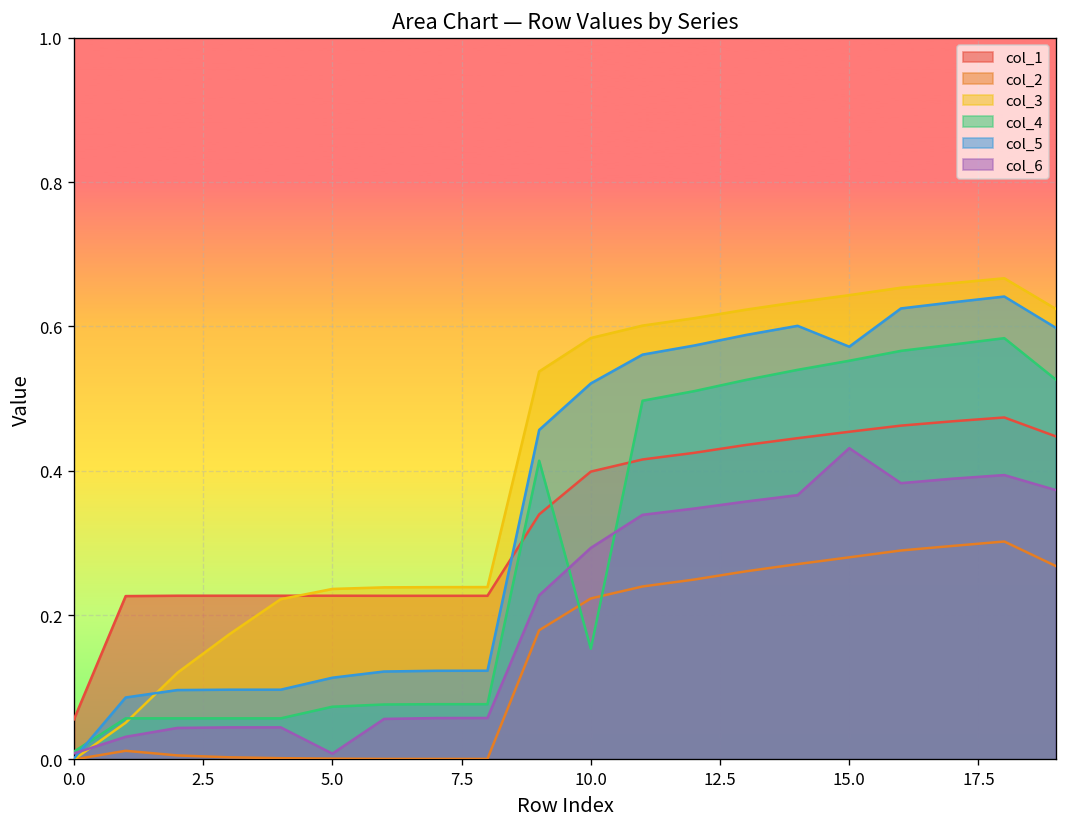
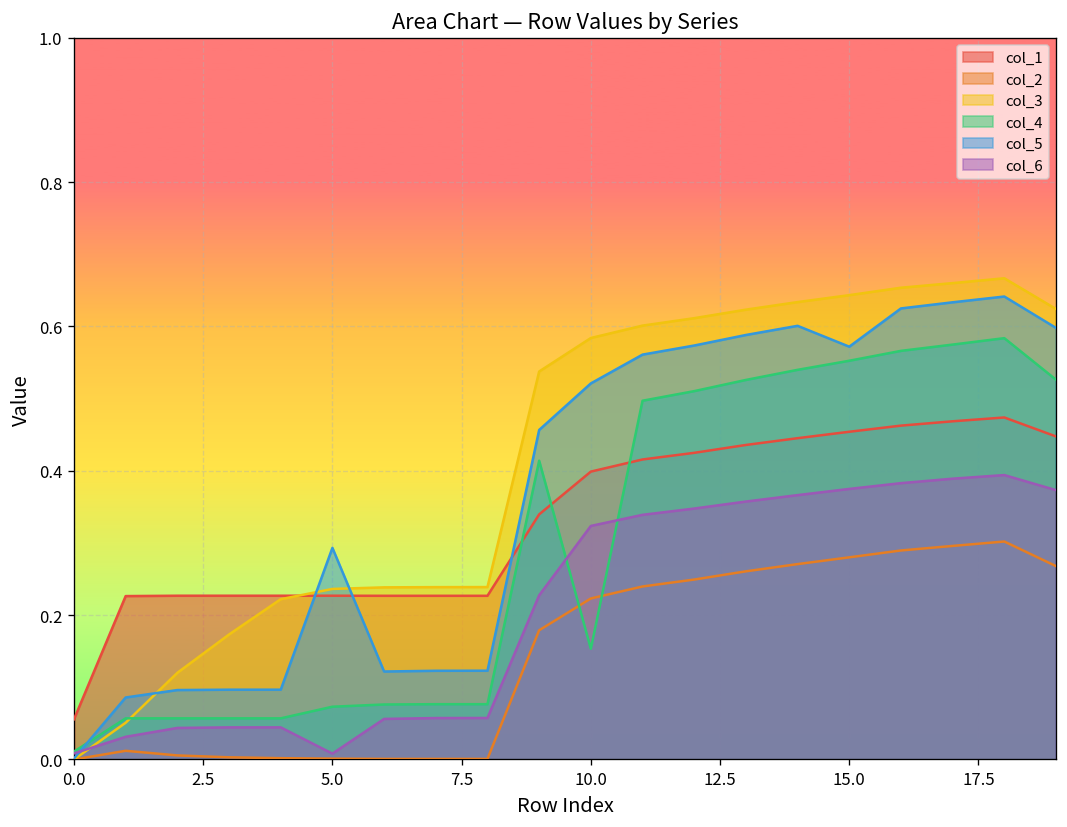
  {
    "col_4": {
      "5.0": 0.07,
      "10.0": 0.15,
      "15.0": 0.55
    },
    "col_5": {
-     "5.0": 0.11,
+     "5.0": 0.29,
      "10.0": 0.52,
      "15.0": 0.57
    },
    "col_6": {
      "5.0": 0.01,
-     "10.0": 0.29,
-     "15.0": 0.43
+     "10.0": 0.32,
+     "15.0": 0.37
    }
  }
